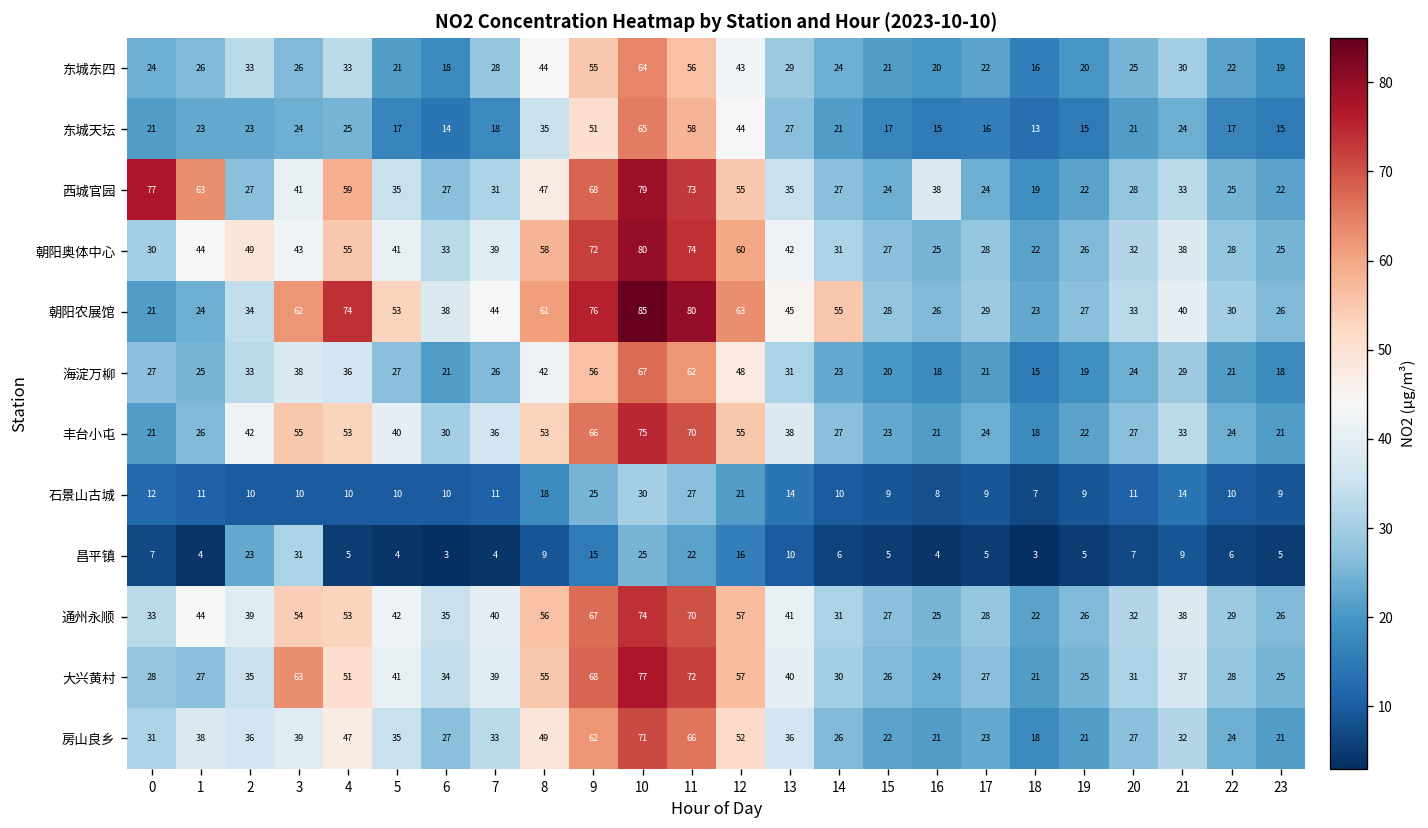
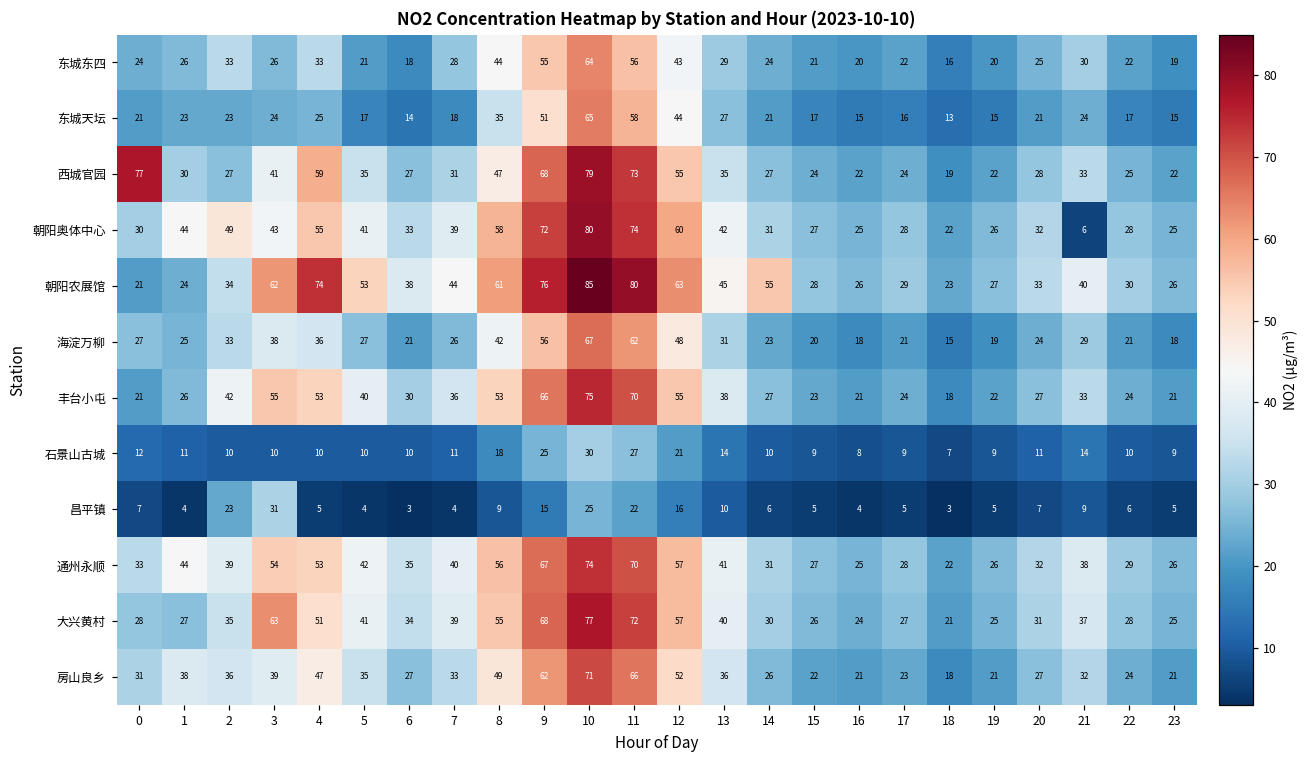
  {
    "西城官园": {
      "0": 77,
-     "1": 63,
+     "1": 30,
      "2": 27,
      "3": 41,
      "4": 59,
      "5": 35,
      "6": 27,
      "7": 31,
      "8": 47,
      "9": 68,
      "10": 79,
      "11": 73,
      "12": 55,
      "13": 35,
      "14": 27,
      "15": 24,
-     "16": 38,
+     "16": 22,
      "17": 24,
      "18": 19,
      "19": 22,
      "20": 28,
      "21": 33,
      "22": 25,
      "23": 22
    },
    "朝阳奥体中心": {
      "0": 30,
      "1": 44,
      "2": 49,
      "3": 43,
      "4": 55,
      "5": 41,
      "6": 33,
      "7": 39,
      "8": 58,
      "9": 72,
      "10": 80,
      "11": 74,
      "12": 60,
      "13": 42,
      "14": 31,
      "15": 27,
      "16": 25,
      "17": 28,
      "18": 22,
      "19": 26,
      "20": 32,
-     "21": 38,
+     "21": 6,
      "22": 28,
      "23": 25
    }
  }
